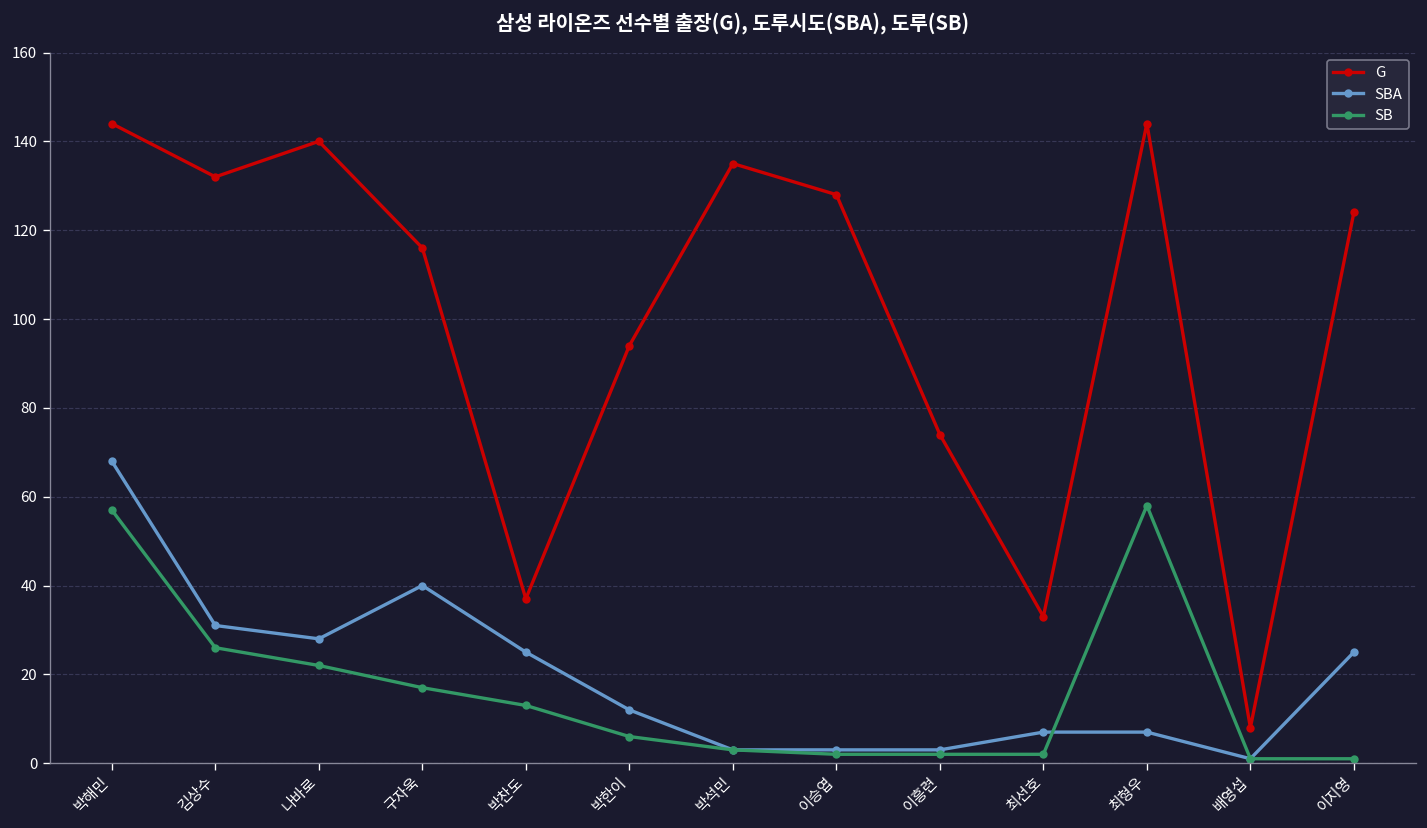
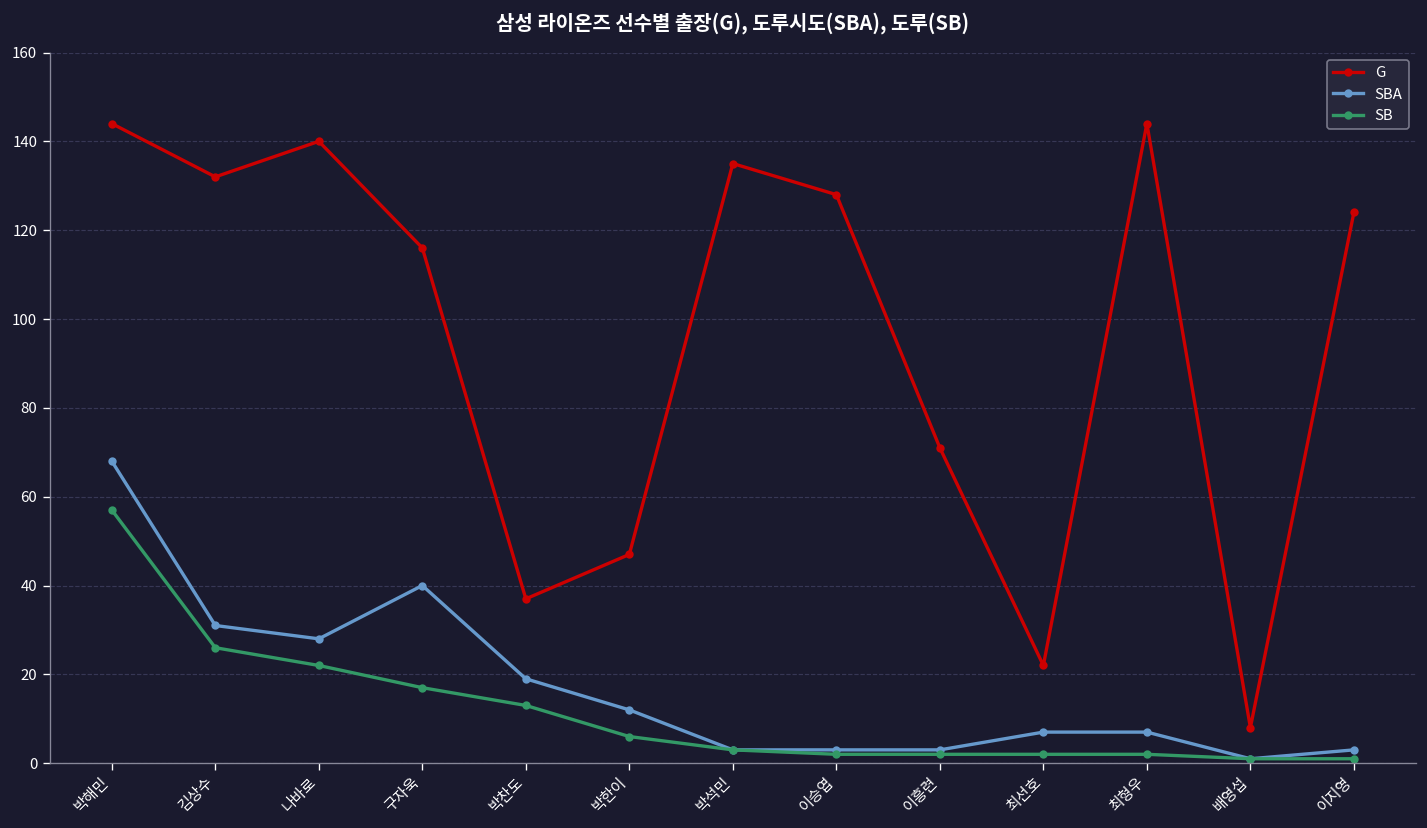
  {
    "G": {
      "박해민": 144,
      "김상수": 132,
      "나바로": 140,
      "구자욱": 116,
      "박찬도": 37,
-     "박한이": 94,
+     "박한이": 47,
      "박석민": 135,
      "이승엽": 128,
-     "이흥련": 74,
-     "최선호": 33,
+     "이흥련": 71,
+     "최선호": 22,
      "최형우": 144,
      "배영섭": 8,
      "이지영": 124
    },
    "SBA": {
      "박해민": 68,
      "김상수": 31,
      "나바로": 28,
      "구자욱": 40,
-     "박찬도": 25,
+     "박찬도": 19,
      "박한이": 12,
      "이승엽": 3,
      "이흥련": 3,
      "최선호": 7,
      "최형우": 7,
-     "이지영": 25
+     "이지영": 3
    },
    "SB": {
      "박해민": 57,
      "김상수": 26,
      "나바로": 22,
      "구자욱": 17,
      "박찬도": 13,
      "박한이": 6,
      "이승엽": 2,
      "이흥련": 2,
      "최선호": 2,
-     "최형우": 58,
+     "최형우": 2,
      "이지영": 1
    }
  }
